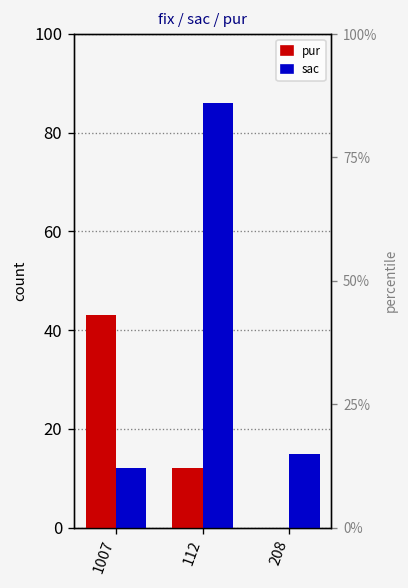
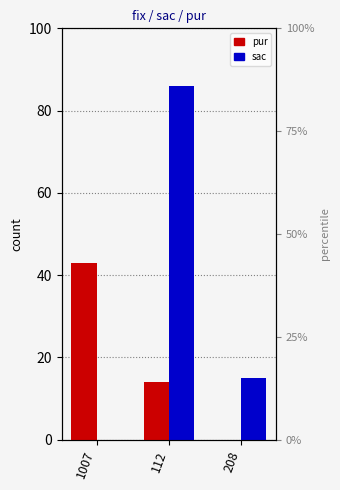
  {
    "pur": {
      "1007": 43,
-     "112": 12,
+     "112": 14,
      "208": 0
    },
    "sac": {
-     "1007": 12,
+     "1007": 0,
      "112": 86,
      "208": 15
    }
  }
